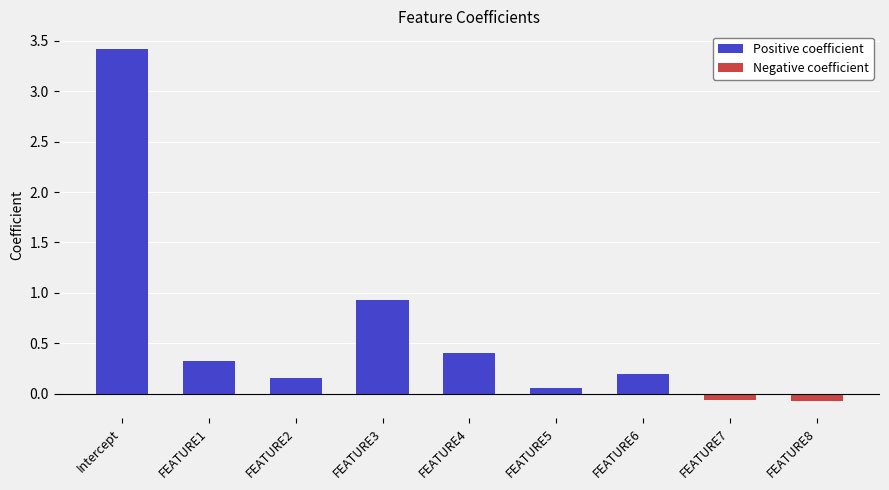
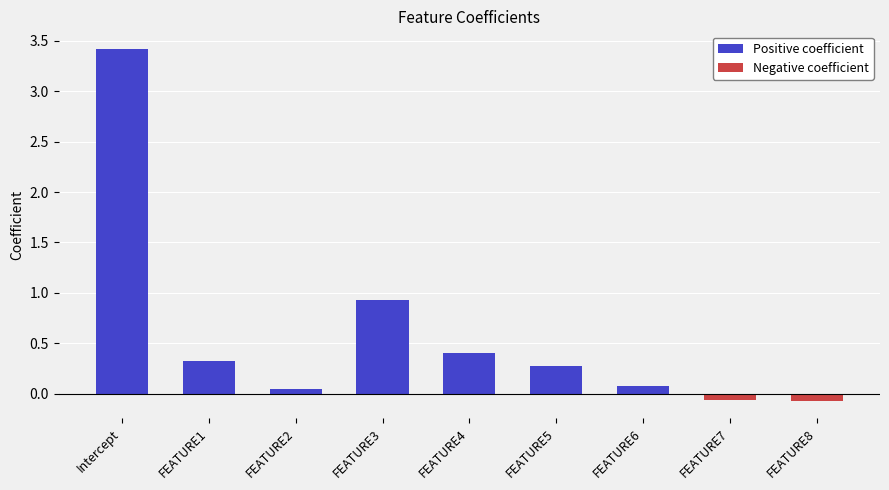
  {
    "Positive coefficient": {
      "Intercept": 3.42,
      "FEATURE1": 0.33,
-     "FEATURE2": 0.16,
+     "FEATURE2": 0.05,
      "FEATURE3": 0.93,
      "FEATURE4": 0.41,
-     "FEATURE5": 0.06,
-     "FEATURE6": 0.19,
+     "FEATURE5": 0.27,
+     "FEATURE6": 0.07,
      "FEATURE7": 0.00,
      "FEATURE8": 0.00
    },
    "Negative coefficient": {
      "Intercept": 0.00,
      "FEATURE1": 0.00,
      "FEATURE2": 0.00,
      "FEATURE3": 0.00,
      "FEATURE4": 0.00,
      "FEATURE5": 0.00,
      "FEATURE6": 0.00,
      "FEATURE7": -0.06,
      "FEATURE8": -0.07
    }
  }
